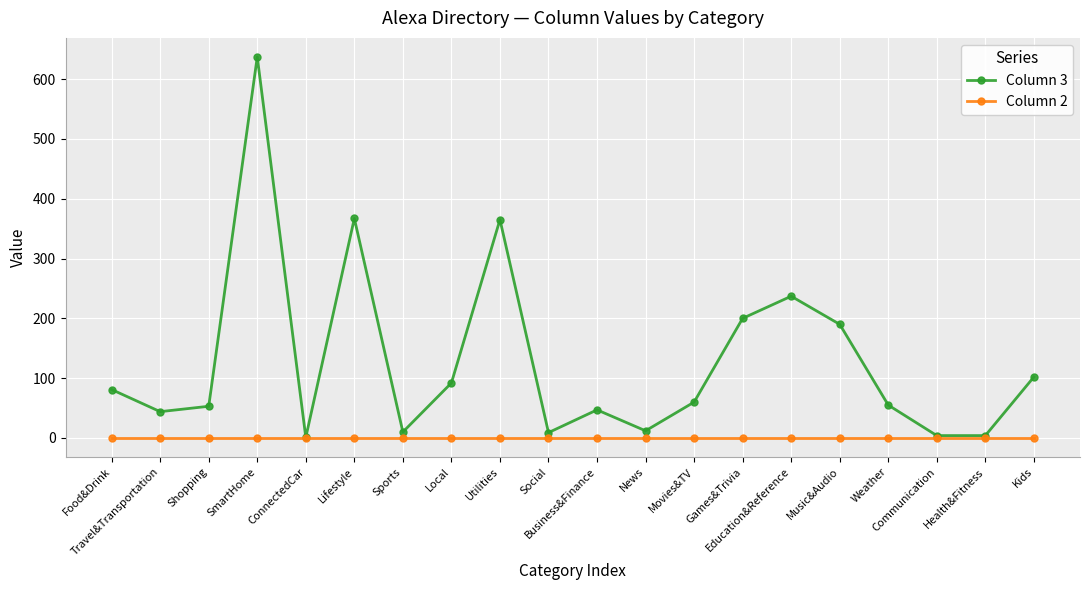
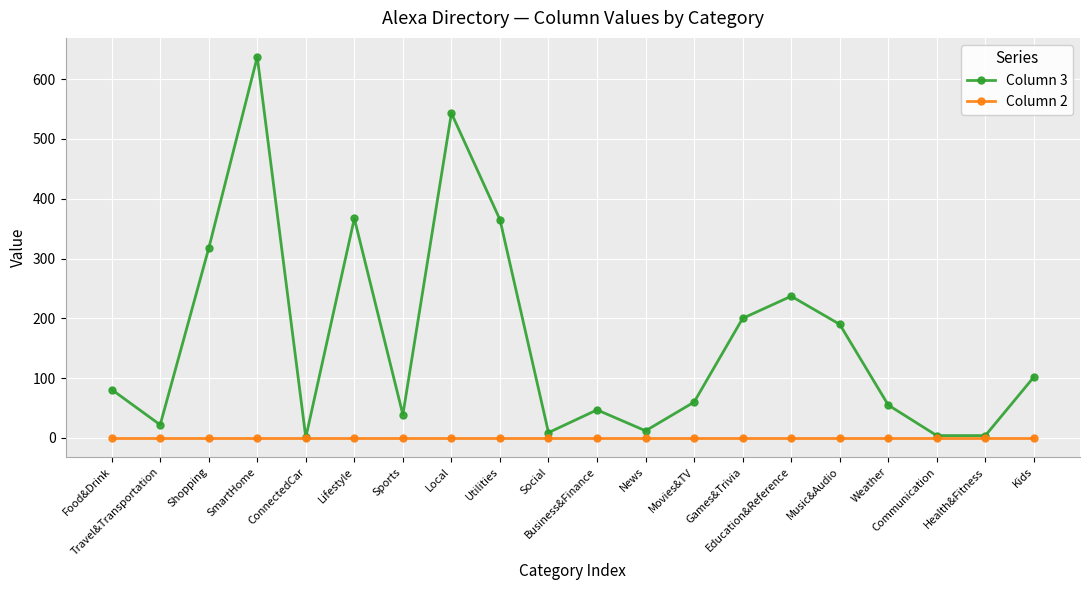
  {
    "Column 3": {
      "Food&Drink": 80,
-     "Travel&Transportation": 40,
-     "Shopping": 50,
+     "Travel&Transportation": 20,
+     "Shopping": 320,
      "SmartHome": 640,
      "Lifestyle": 370,
-     "Sports": 10,
-     "Local": 90,
+     "Sports": 40,
+     "Local": 540,
      "Utilities": 370,
      "Social": 10,
      "Business&Finance": 50,
      "News": 10,
      "Movies&TV": 60,
      "Games&Trivia": 200,
      "Education&Reference": 240,
      "Music&Audio": 190,
      "Weather": 60,
      "Kids": 100
    },
    "Column 2": {
      "Food&Drink": 0,
      "Travel&Transportation": 0,
      "Shopping": 0,
      "SmartHome": 0,
      "Lifestyle": 0,
      "Sports": 0,
      "Local": 0,
      "Utilities": 0,
      "Social": 0,
      "Business&Finance": 0,
      "News": 0,
      "Movies&TV": 0,
      "Games&Trivia": 0,
      "Education&Reference": 0,
      "Music&Audio": 0,
      "Weather": 0,
      "Kids": 0
    }
  }
